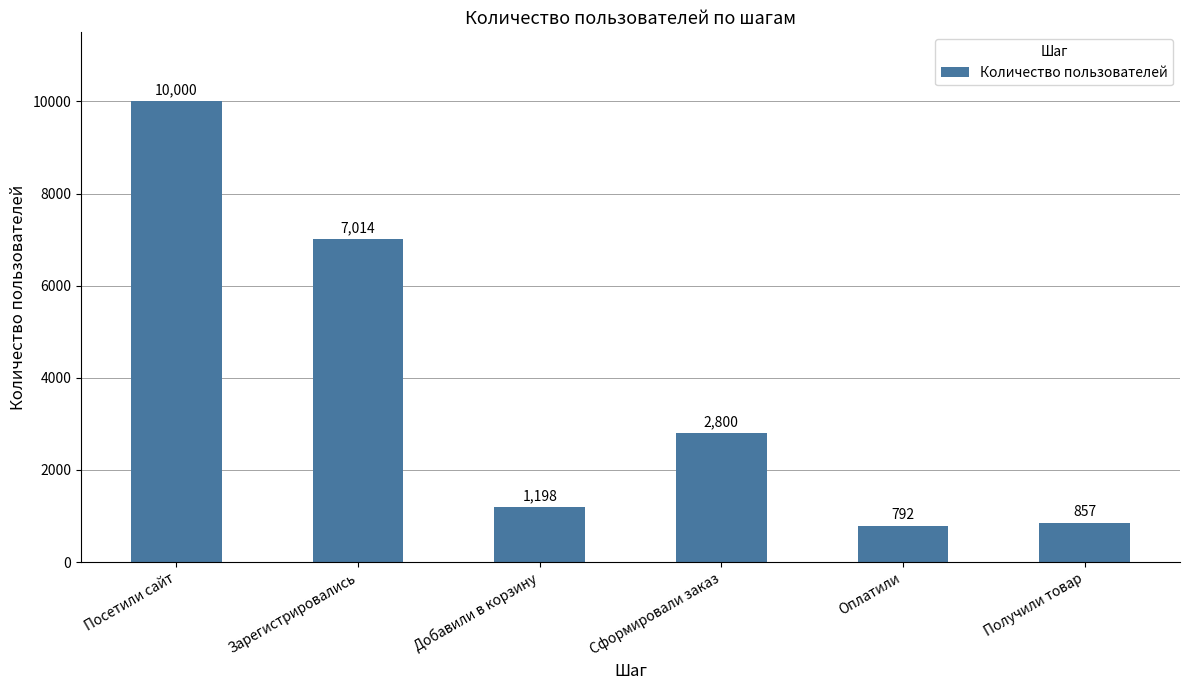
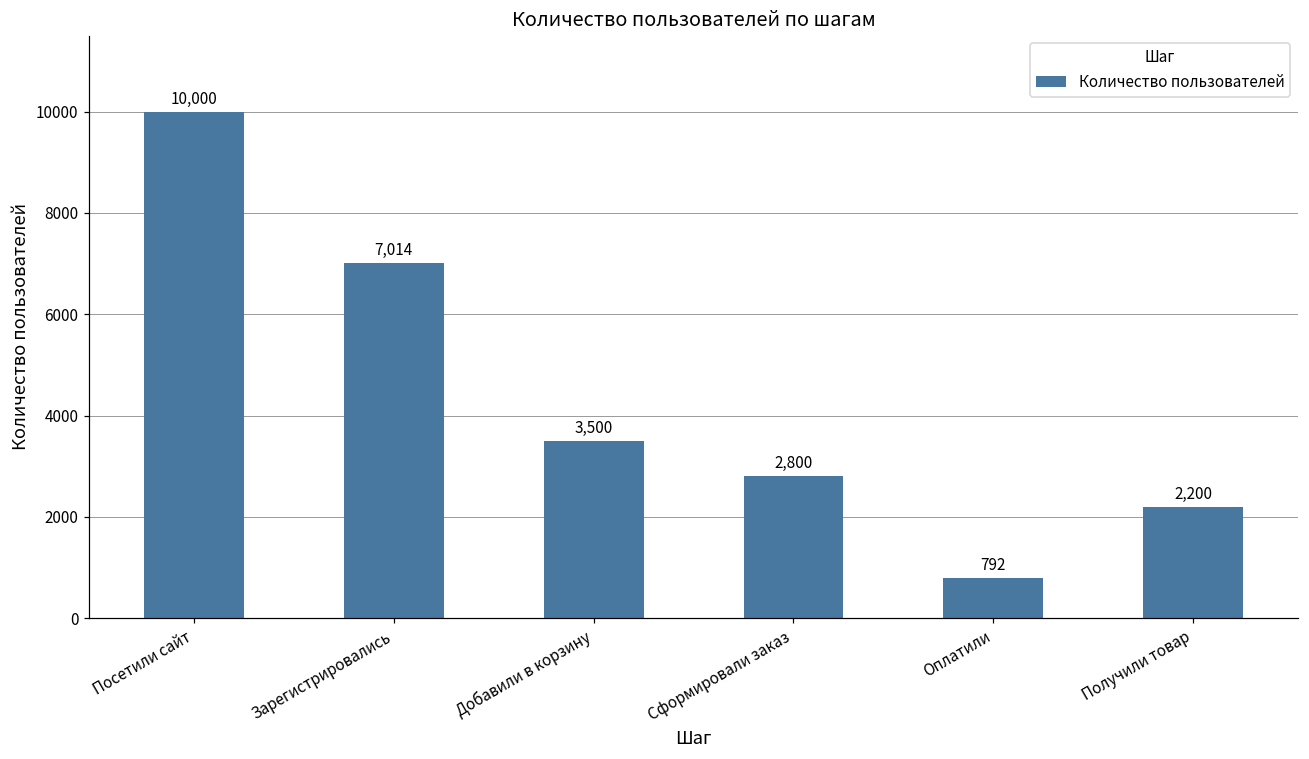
  {
    "Посетили сайт": "10,000",
    "Зарегистрировались": "7,014",
-   "Добавили в корзину": "1,198",
+   "Добавили в корзину": "3,500",
    "Сформировали заказ": "2,800",
    "Оплатили": "792",
-   "Получили товар": "857"
+   "Получили товар": "2,200"
  }
